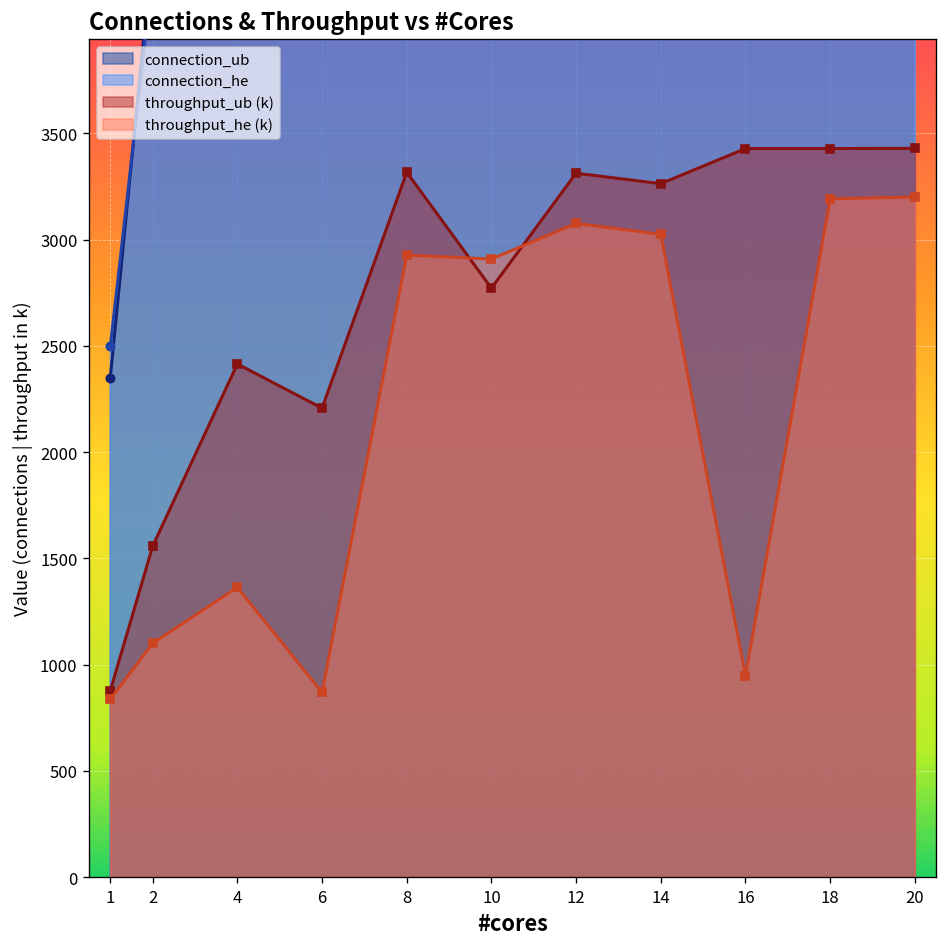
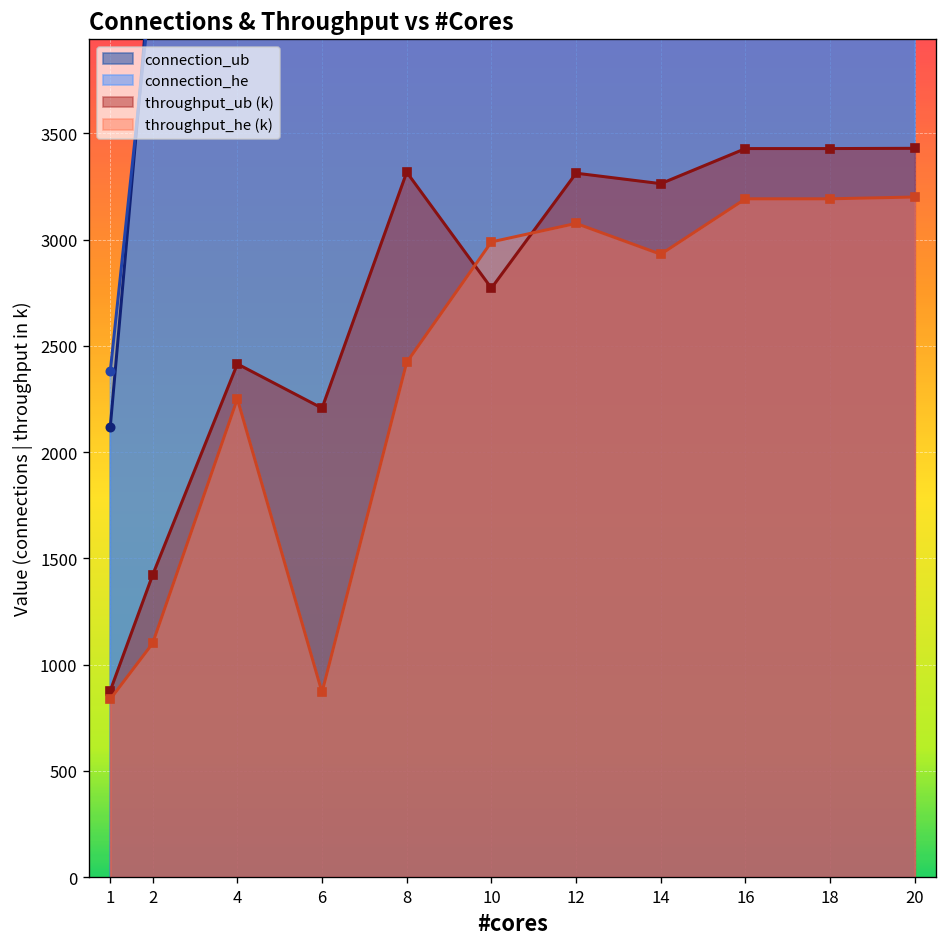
  {
    "connection_ub": {
-     "1": 2350
+     "1": 2120
    },
    "connection_he": {
-     "1": 2500
+     "1": 2380
    },
    "throughput_ub (k)": {
      "1": 880,
-     "2": 1560,
+     "2": 1420,
      "4": 2410,
      "6": 2210,
      "8": 3320,
      "10": 2770,
      "12": 3310,
      "14": 3260,
      "16": 3430,
      "18": 3430,
      "20": 3430
    },
    "throughput_he (k)": {
      "1": 840,
      "2": 1100,
-     "4": 1360,
+     "4": 2250,
      "6": 870,
-     "8": 2930,
-     "10": 2910,
+     "8": 2420,
+     "10": 2990,
      "12": 3080,
-     "14": 3020,
-     "16": 950,
+     "14": 2930,
+     "16": 3190,
      "18": 3190,
      "20": 3200
    }
  }
